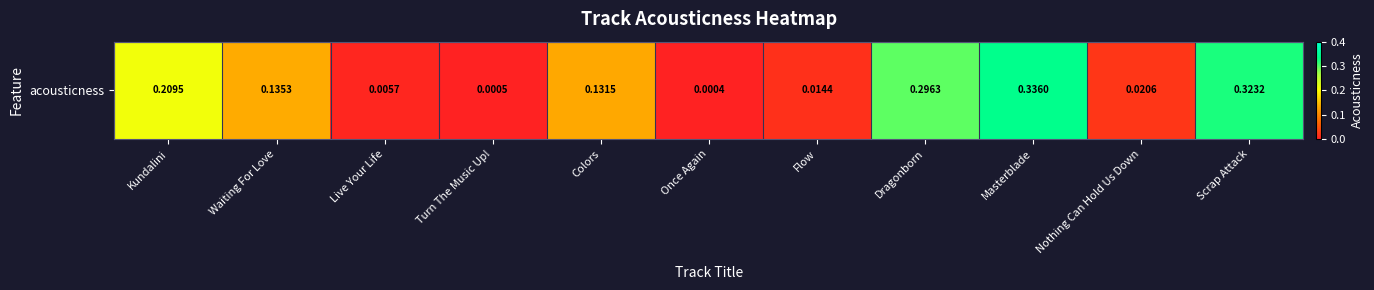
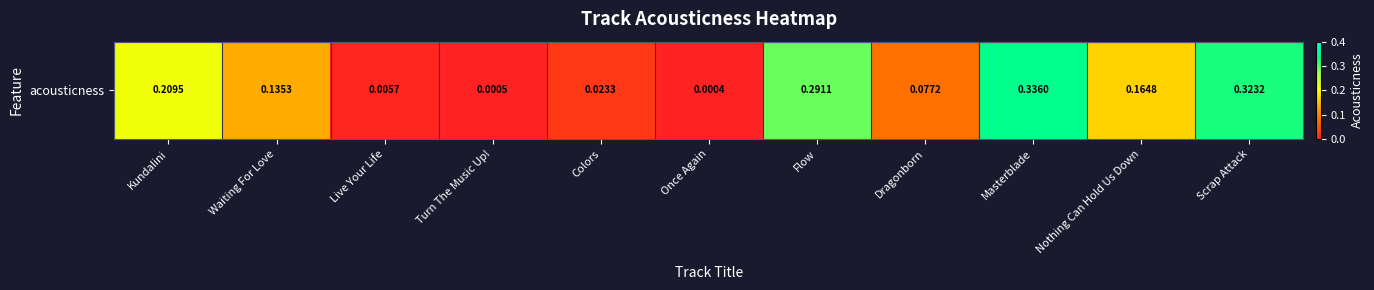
  {
    "acousticness": {
      "Kundalini": 0.2095,
      "Waiting For Love": 0.1353,
      "Live Your Life": 0.0057,
      "Turn The Music Up!": 0.0005,
-     "Colors": 0.1315,
+     "Colors": 0.0233,
      "Once Again": 0.0004,
-     "Flow": 0.0144,
-     "Dragonborn": 0.2963,
+     "Flow": 0.2911,
+     "Dragonborn": 0.0772,
      "Masterblade": 0.3360,
-     "Nothing Can Hold Us Down": 0.0206,
+     "Nothing Can Hold Us Down": 0.1648,
      "Scrap Attack": 0.3232
    }
  }
